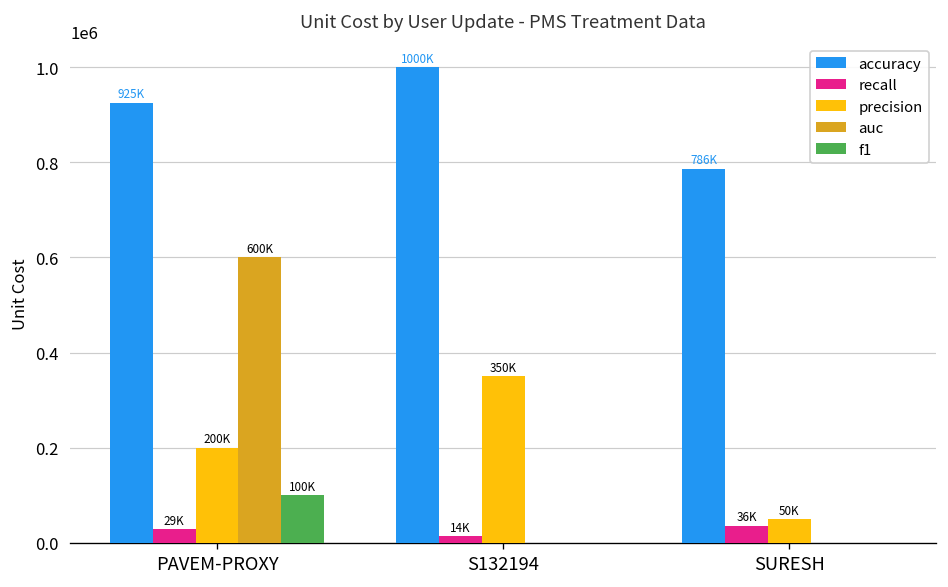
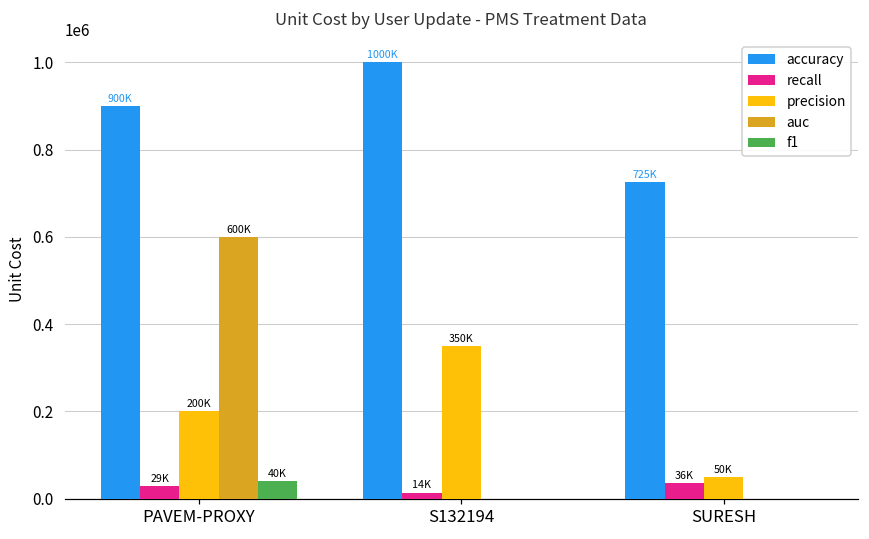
  {
    "accuracy": {
-     "PAVEM-PROXY": "925K",
+     "PAVEM-PROXY": "900K",
      "S132194": "1000K",
-     "SURESH": "786K"
+     "SURESH": "725K"
    },
    "recall": {
      "PAVEM-PROXY": "29K",
      "S132194": "14K",
      "SURESH": "36K"
    },
    "f1": {
-     "PAVEM-PROXY": "100K"
+     "PAVEM-PROXY": "40K"
    }
  }
